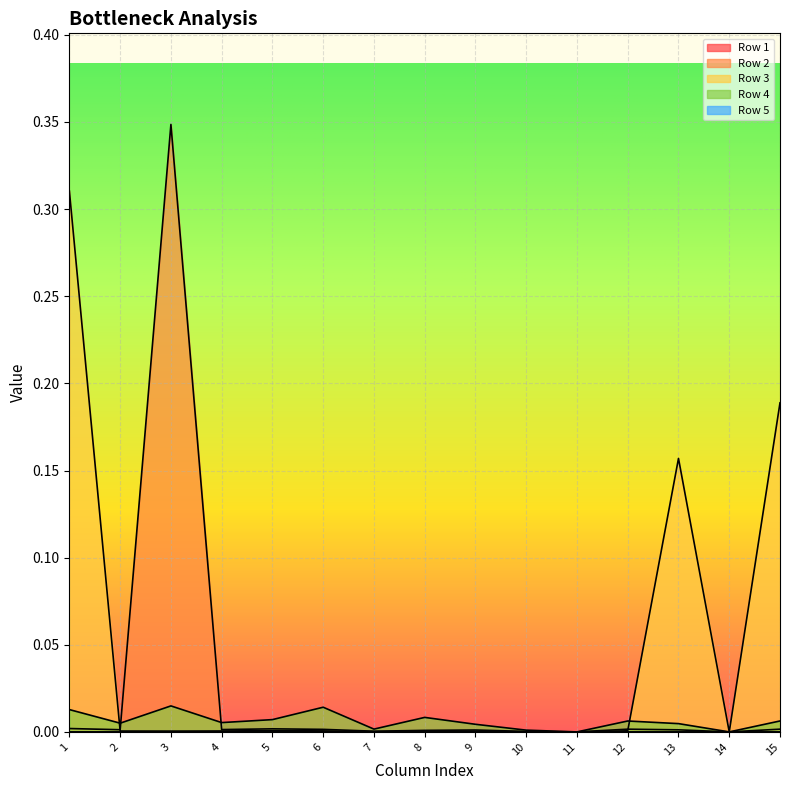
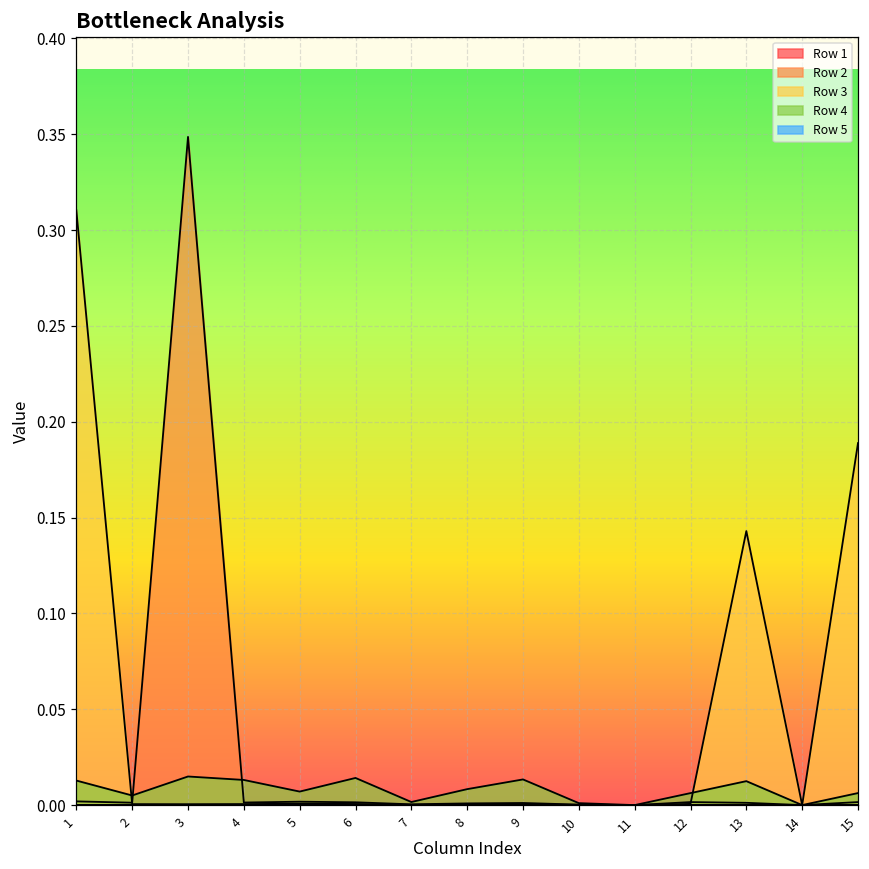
  {
    "Row 5": {
      "1": 0.000,
      "15": 0.000
    },
    "Row 2": {
      "1": 0.002,
      "3": 0.349,
      "15": 0.002
    },
    "Row 3": {
      "1": 0.310,
-     "13": 0.157,
+     "13": 0.143,
      "15": 0.189
    },
    "Row 4": {
      "1": 0.013,
      "2": 0.005,
      "3": 0.015,
-     "4": 0.005,
+     "4": 0.013,
      "5": 0.007,
      "6": 0.014,
      "8": 0.008,
-     "9": 0.004,
+     "9": 0.013,
      "12": 0.006,
-     "13": 0.005,
+     "13": 0.012,
      "15": 0.006
    }
  }
